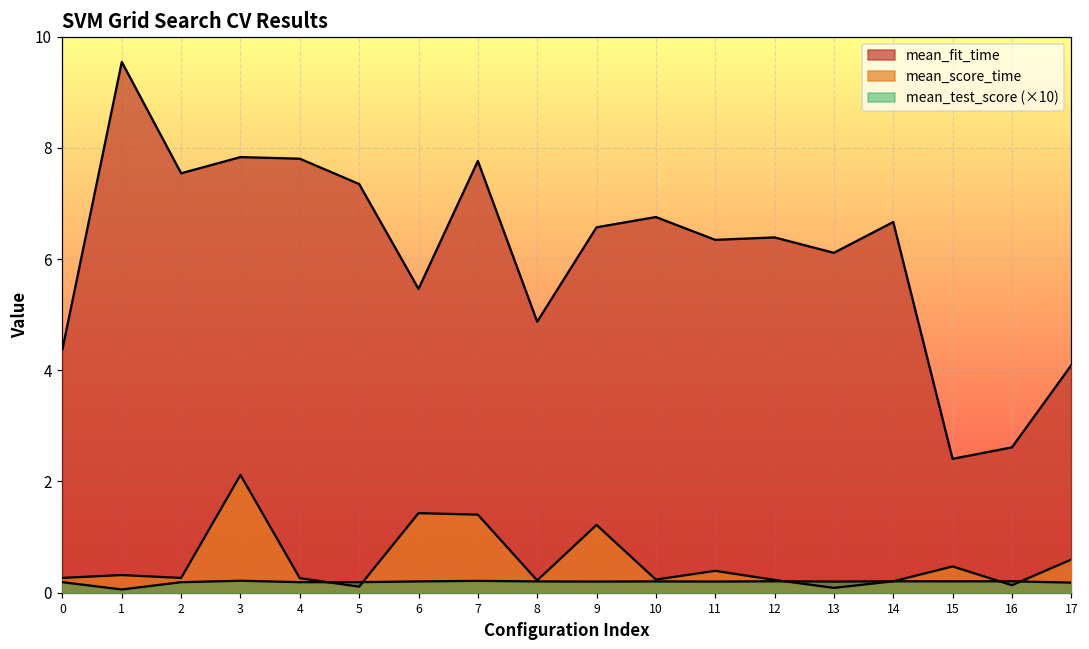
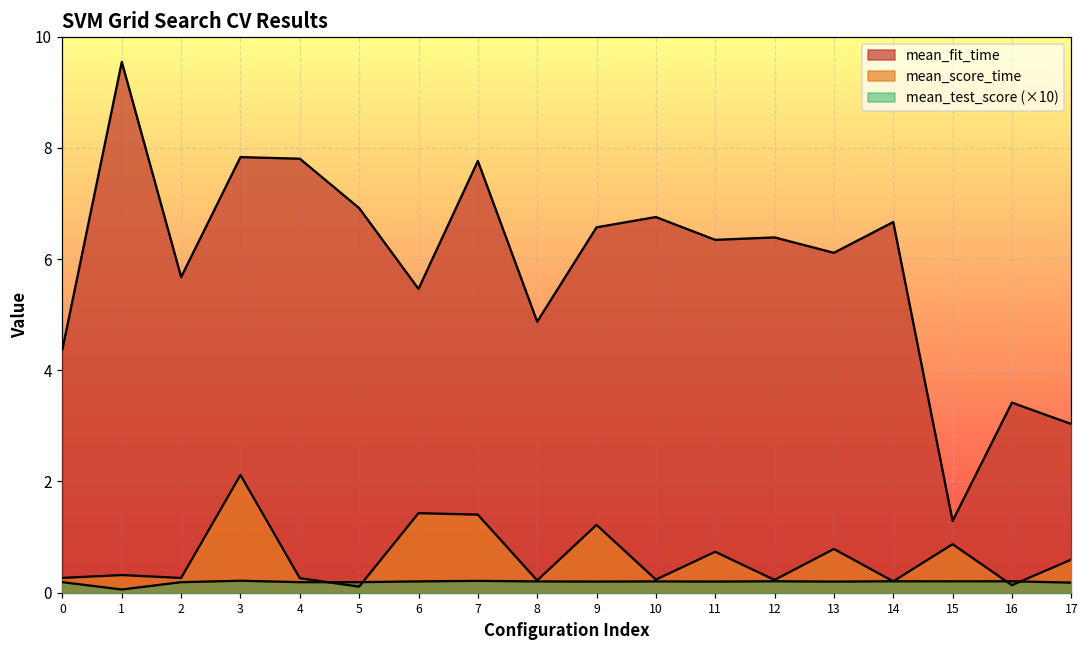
  {
    "mean_fit_time": {
      "0": 4.4,
      "1": 9.5,
-     "2": 7.5,
+     "2": 5.7,
      "3": 7.8,
      "4": 7.8,
-     "5": 7.3,
+     "5": 6.9,
      "6": 5.5,
      "7": 7.8,
      "8": 4.9,
      "9": 6.6,
      "10": 6.8,
      "11": 6.3,
      "12": 6.4,
      "13": 6.1,
      "14": 6.7,
-     "15": 2.4,
-     "16": 2.6,
-     "17": 4.1
+     "15": 1.3,
+     "16": 3.4,
+     "17": 3.0
    },
    "mean_score_time": {
      "0": 0.3,
      "1": 0.3,
      "2": 0.3,
      "3": 2.1,
      "4": 0.3,
      "5": 0.1,
      "6": 1.4,
      "7": 1.4,
      "9": 1.2,
-     "11": 0.4,
-     "13": 0.1,
-     "15": 0.5,
+     "11": 0.7,
+     "13": 0.8,
+     "15": 0.9,
      "16": 0.1,
      "17": 0.6
    },
    "mean_test_score (×10)": {
      "0": 0.2,
      "1": 0.1,
      "2": 0.2,
      "3": 0.2,
      "4": 0.2,
      "5": 0.2,
      "6": 0.2,
      "7": 0.2,
      "9": 0.2,
      "11": 0.2,
      "13": 0.2,
      "15": 0.2,
      "16": 0.2,
      "17": 0.2
    }
  }
